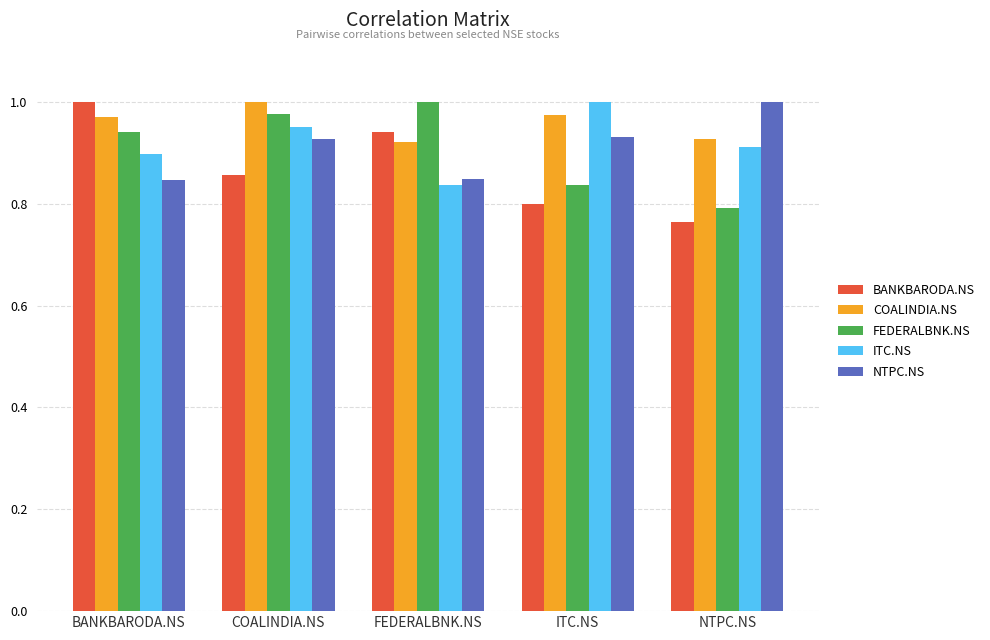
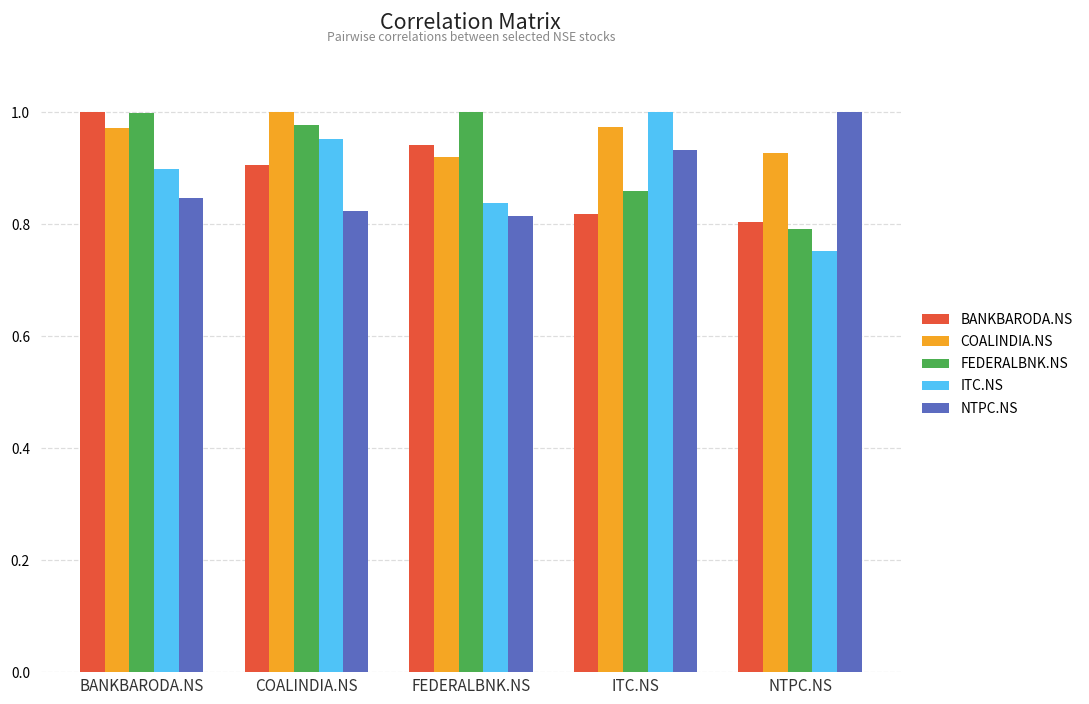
  {
    "BANKBARODA.NS": {
      "BANKBARODA.NS": 1.00,
-     "COALINDIA.NS": 0.86,
+     "COALINDIA.NS": 0.91,
      "FEDERALBNK.NS": 0.94,
-     "ITC.NS": 0.80,
-     "NTPC.NS": 0.76
+     "ITC.NS": 0.82,
+     "NTPC.NS": 0.80
    },
    "COALINDIA.NS": {
      "BANKBARODA.NS": 0.97,
      "COALINDIA.NS": 1.00,
      "FEDERALBNK.NS": 0.92,
      "ITC.NS": 0.97,
      "NTPC.NS": 0.93
    },
    "FEDERALBNK.NS": {
-     "BANKBARODA.NS": 0.94,
+     "BANKBARODA.NS": 1.00,
      "COALINDIA.NS": 0.98,
      "FEDERALBNK.NS": 1.00,
-     "ITC.NS": 0.84,
+     "ITC.NS": 0.86,
      "NTPC.NS": 0.79
    },
    "ITC.NS": {
      "BANKBARODA.NS": 0.90,
      "COALINDIA.NS": 0.95,
      "FEDERALBNK.NS": 0.84,
      "ITC.NS": 1.00,
-     "NTPC.NS": 0.91
+     "NTPC.NS": 0.75
    },
    "NTPC.NS": {
      "BANKBARODA.NS": 0.85,
-     "COALINDIA.NS": 0.93,
-     "FEDERALBNK.NS": 0.85,
+     "COALINDIA.NS": 0.82,
+     "FEDERALBNK.NS": 0.81,
      "ITC.NS": 0.93,
      "NTPC.NS": 1.00
    }
  }
